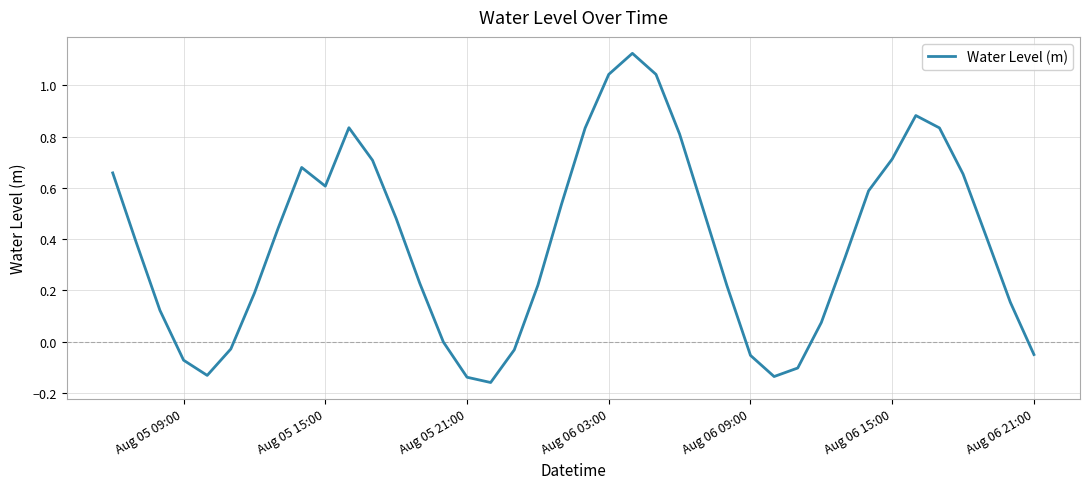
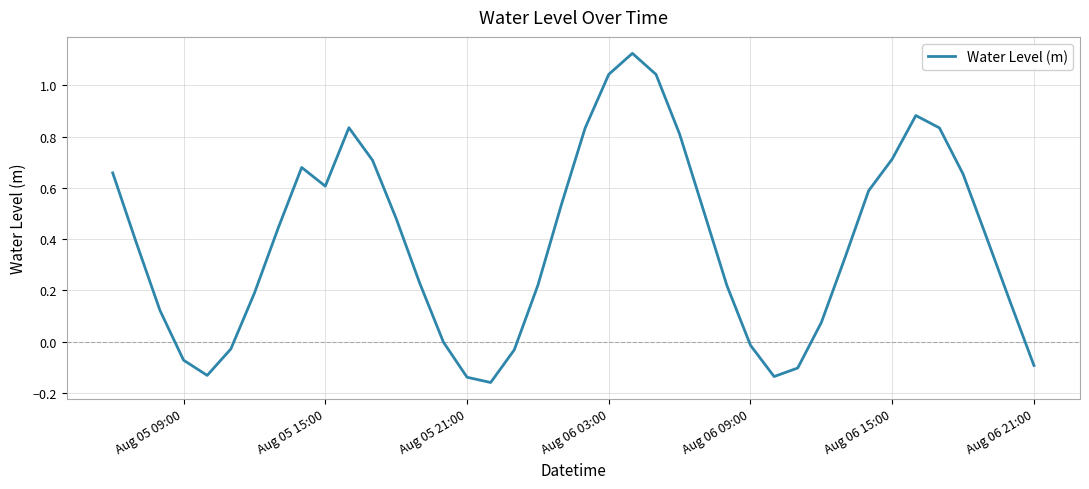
  {
    "Aug 05 09:00": -0.07,
    "Aug 05 15:00": 0.61,
    "Aug 05 21:00": -0.14,
    "Aug 06 03:00": 1.04,
-   "Aug 06 09:00": -0.05,
+   "Aug 06 09:00": -0.01,
    "Aug 06 15:00": 0.71,
-   "Aug 06 21:00": -0.05
+   "Aug 06 21:00": -0.09
  }
